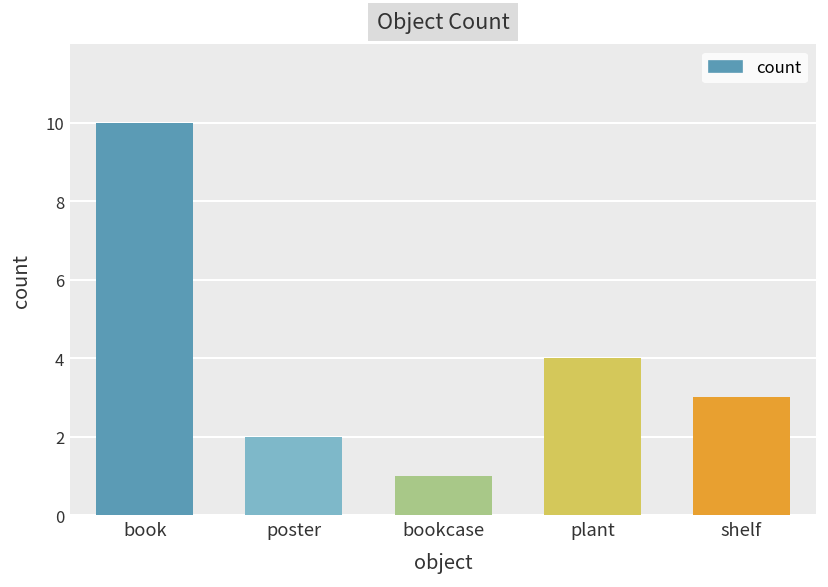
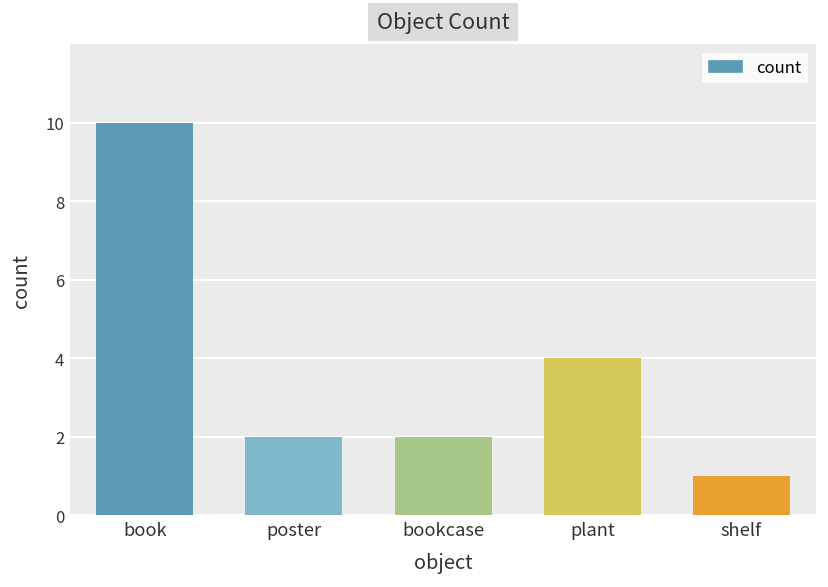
  {
    "book": 10,
    "poster": 2,
-   "bookcase": 1,
+   "bookcase": 2,
    "plant": 4,
-   "shelf": 3
+   "shelf": 1
  }
